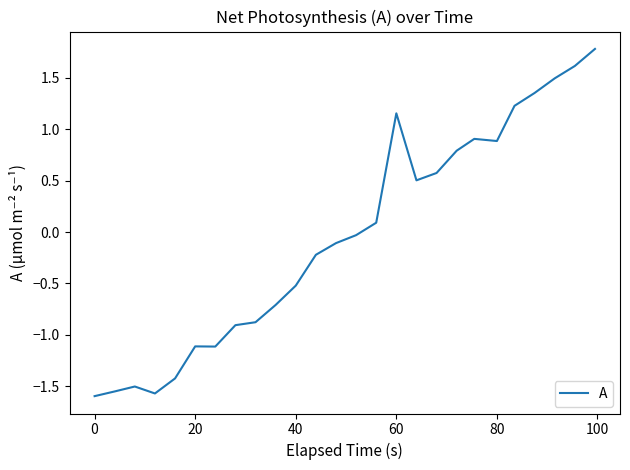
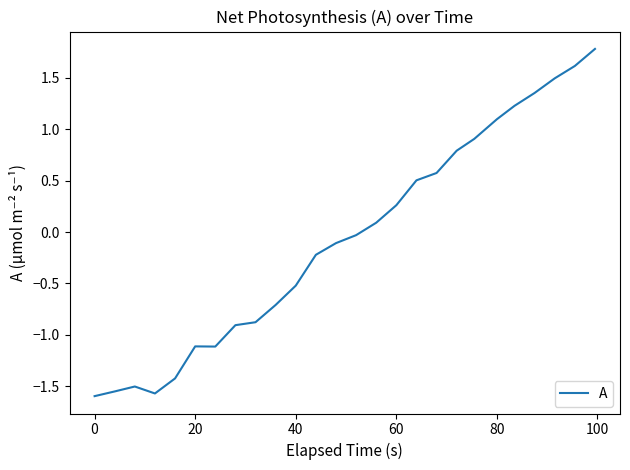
  {
    "0": -1.60,
    "20": -1.11,
    "40": -0.52,
-   "60": 1.16,
-   "80": 0.89
+   "60": 0.26,
+   "80": 1.10
  }
